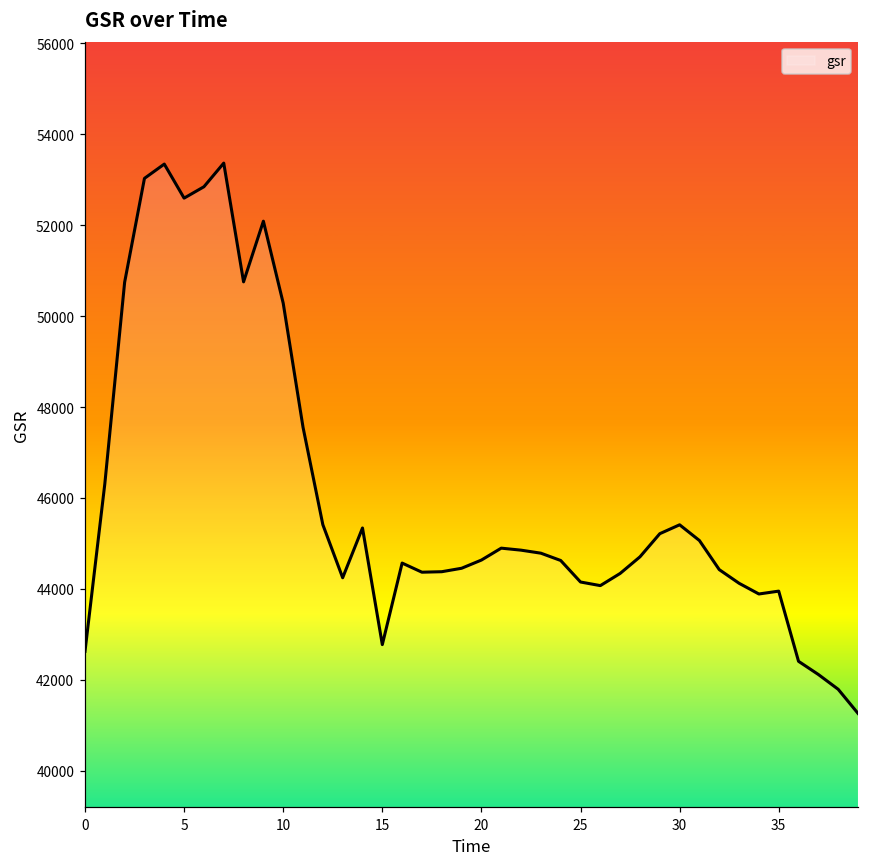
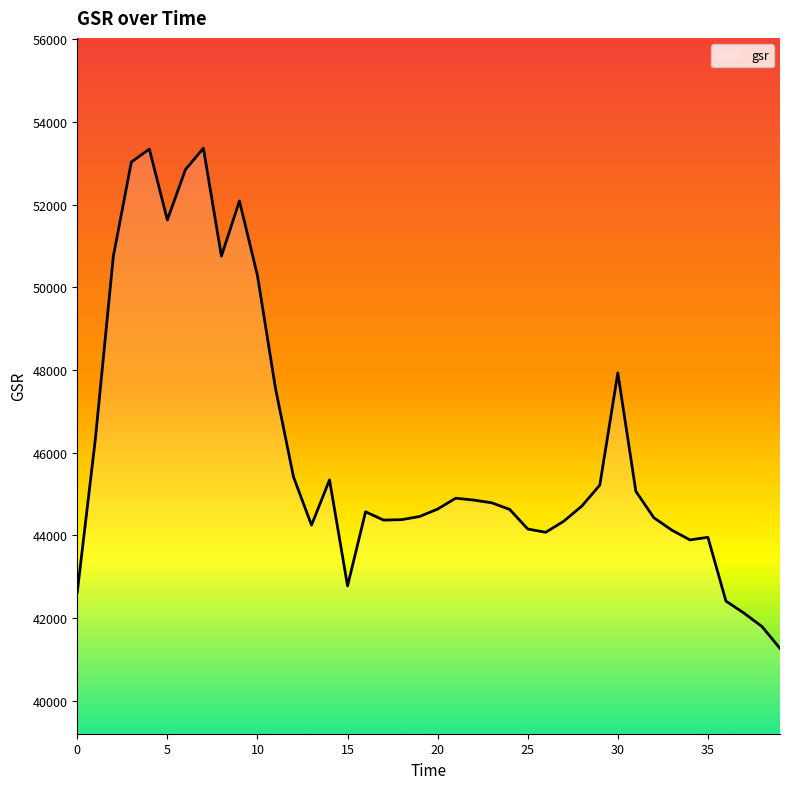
  {
    "0": 42600,
-   "5": 52600,
+   "5": 51600,
    "10": 50300,
    "15": 42800,
    "20": 44600,
    "25": 44200,
-   "30": 45400,
+   "30": 47900,
    "35": 44000
  }
